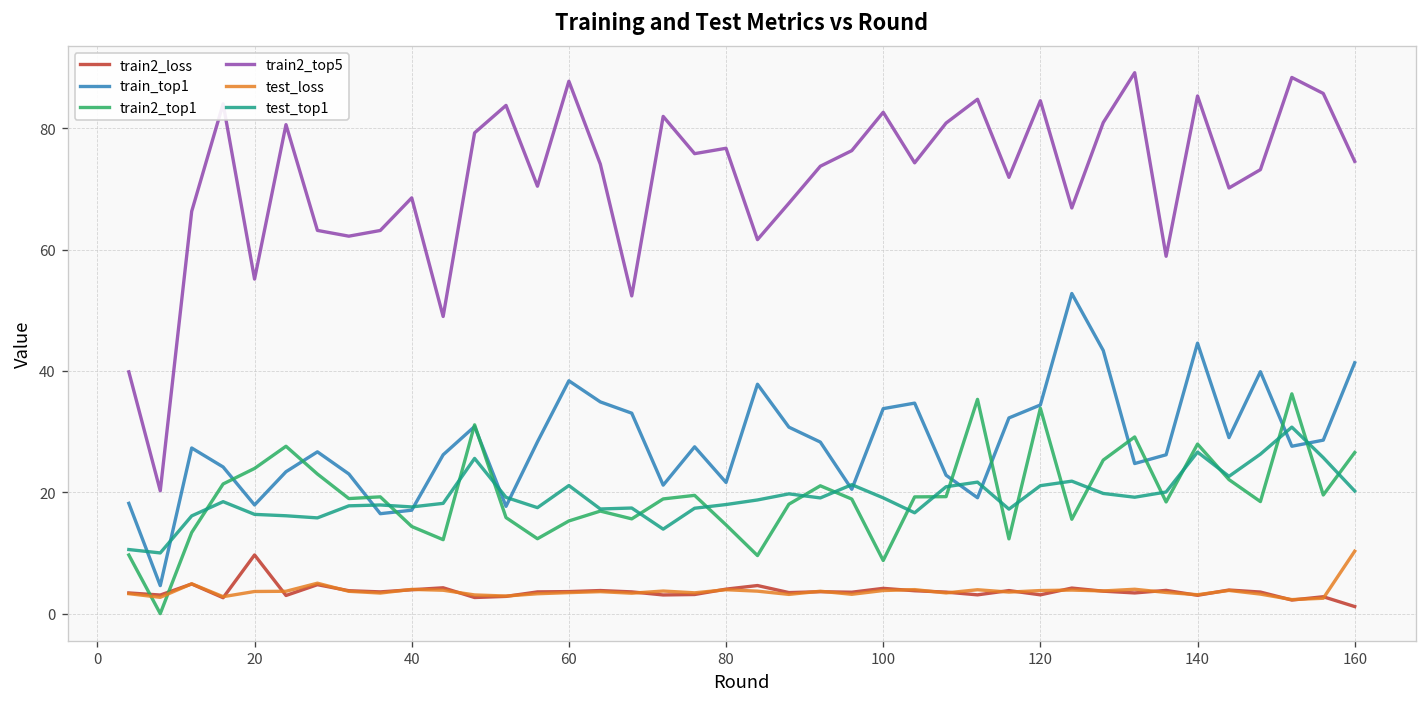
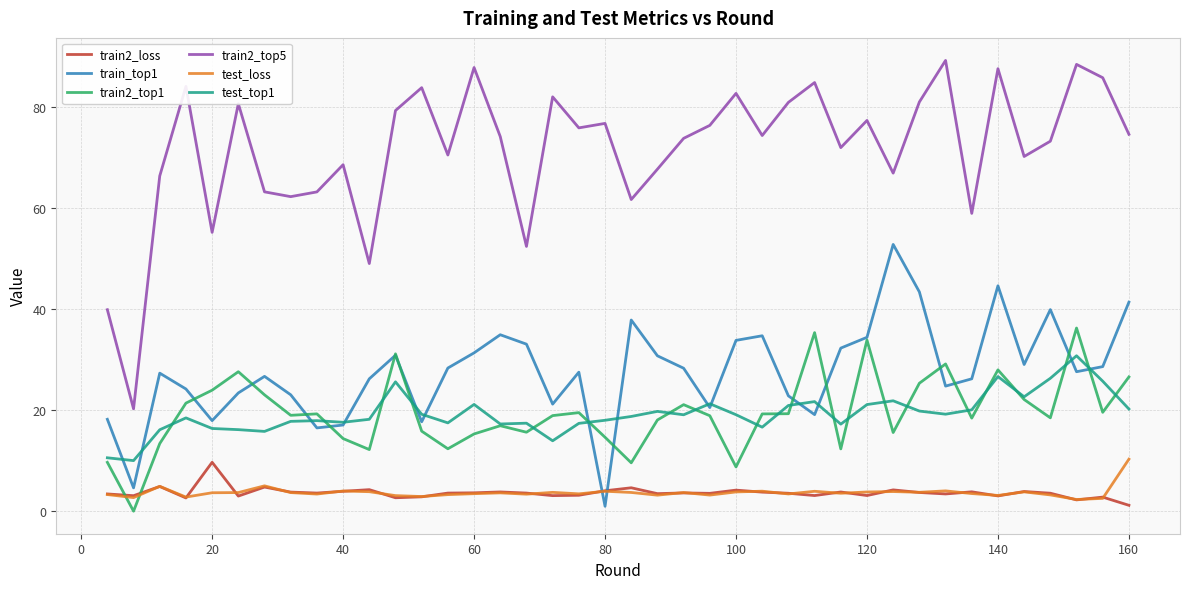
  {
    "train2_loss": {
      "20": 10,
      "120": 3,
      "160": 1
    },
    "train_top1": {
      "20": 18,
      "40": 17,
-     "60": 38,
-     "80": 22,
+     "60": 31,
+     "80": 1,
      "100": 34,
      "120": 34,
      "140": 45,
      "160": 41
    },
    "train2_top5": {
      "20": 55,
      "40": 69,
      "60": 88,
      "80": 77,
      "100": 83,
-     "120": 85,
-     "140": 85,
+     "120": 77,
+     "140": 88,
      "160": 75
    },
    "test_loss": {
      "20": 4,
      "120": 4,
      "160": 10
    }
  }
